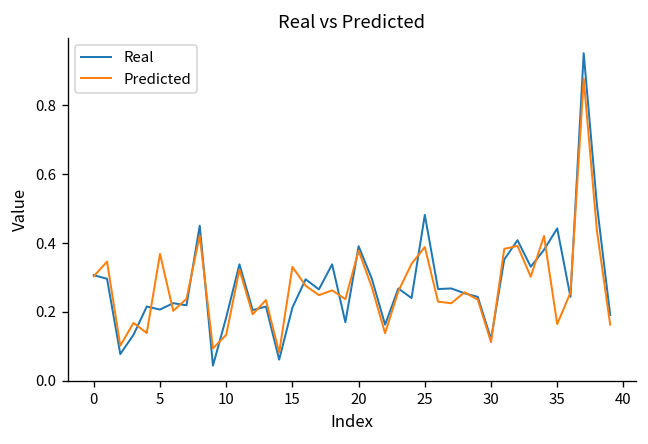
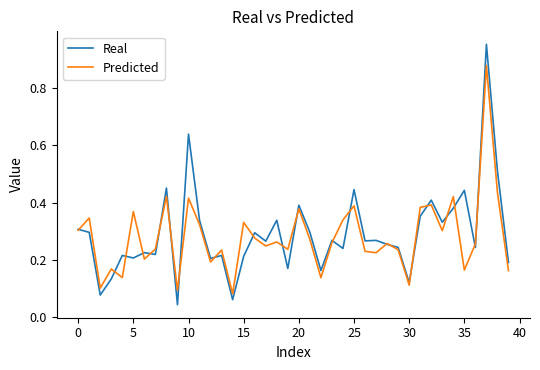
  {
    "Real": {
      "5": 0.21,
-     "10": 0.18,
+     "10": 0.64,
      "15": 0.21,
      "20": 0.39,
-     "25": 0.48,
+     "25": 0.44,
      "35": 0.44
    },
    "Predicted": {
      "5": 0.37,
-     "10": 0.13,
+     "10": 0.42,
      "15": 0.33,
      "20": 0.38,
      "25": 0.39,
      "35": 0.16
    }
  }
